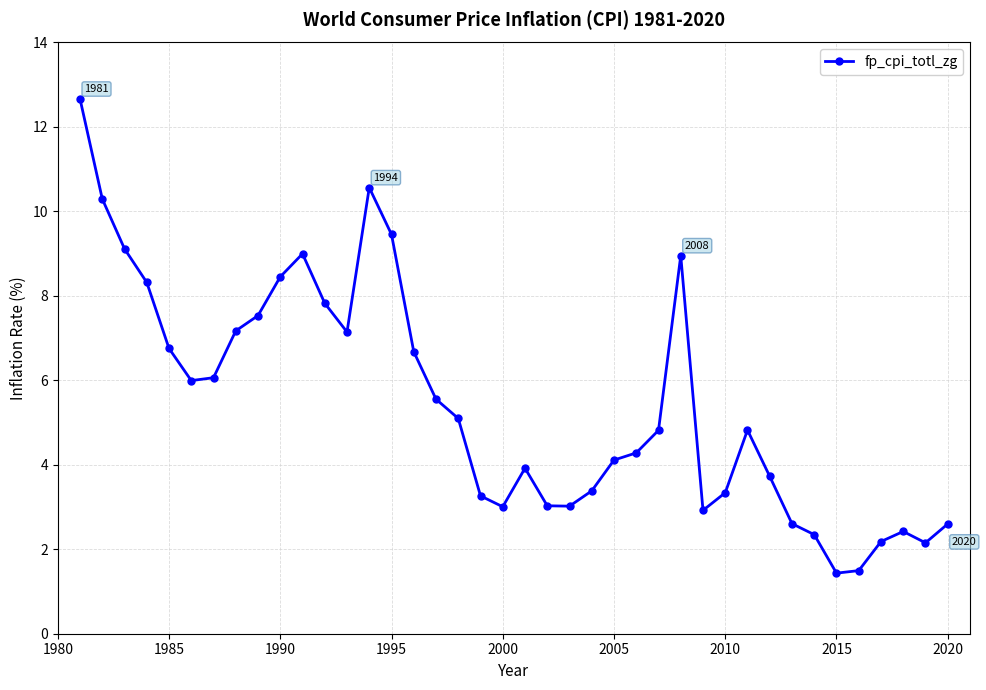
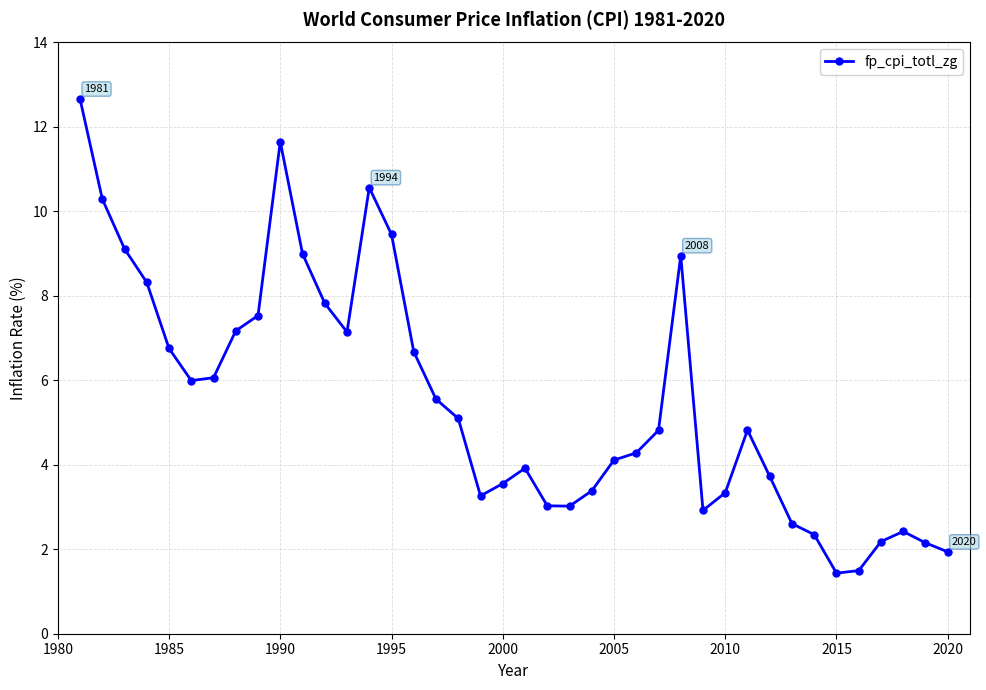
  {
    "1985": 6.8,
-   "1990": 8.5,
+   "1990": 11.7,
    "1995": 9.5,
-   "2000": 3.0,
+   "2000": 3.6,
    "2005": 4.1,
    "2010": 3.3,
    "2015": 1.4,
-   "2020": 2.6
+   "2020": 1.9
  }
